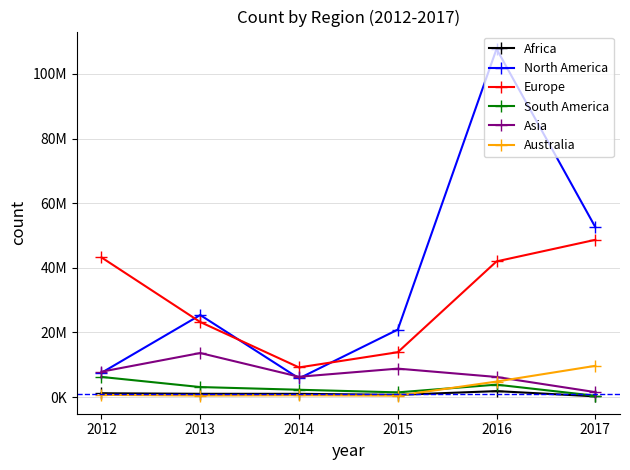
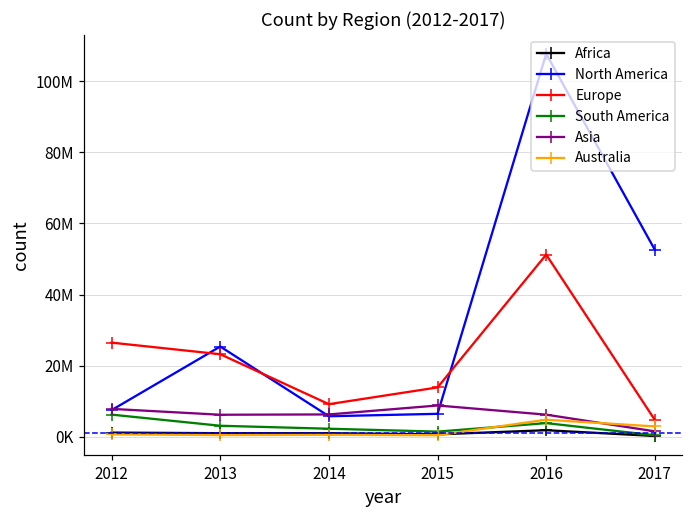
  {
    "Africa": {
      "2016": 2000000
    },
    "North America": {
      "2013": 25000000,
-     "2015": 21000000,
+     "2015": 6000000,
      "2017": 53000000
    },
    "Europe": {
-     "2012": 43000000,
+     "2012": 26000000,
      "2013": 23000000,
      "2014": 9000000,
      "2015": 14000000,
-     "2016": 42000000,
-     "2017": 49000000
+     "2016": 51000000,
+     "2017": 5000000
    },
    "South America": {
      "2012": 6000000,
      "2013": 3000000,
      "2014": 2000000,
      "2016": 4000000
    },
    "Asia": {
-     "2013": 14000000,
+     "2013": 6000000,
      "2015": 9000000,
      "2016": 6000000,
      "2017": 2000000
    },
    "Australia": {
      "2016": 5000000,
-     "2017": 10000000
+     "2017": 3000000
    }
  }
